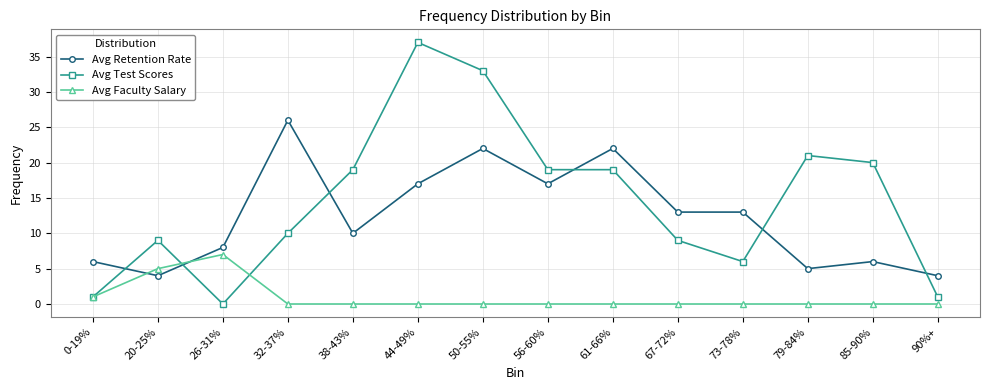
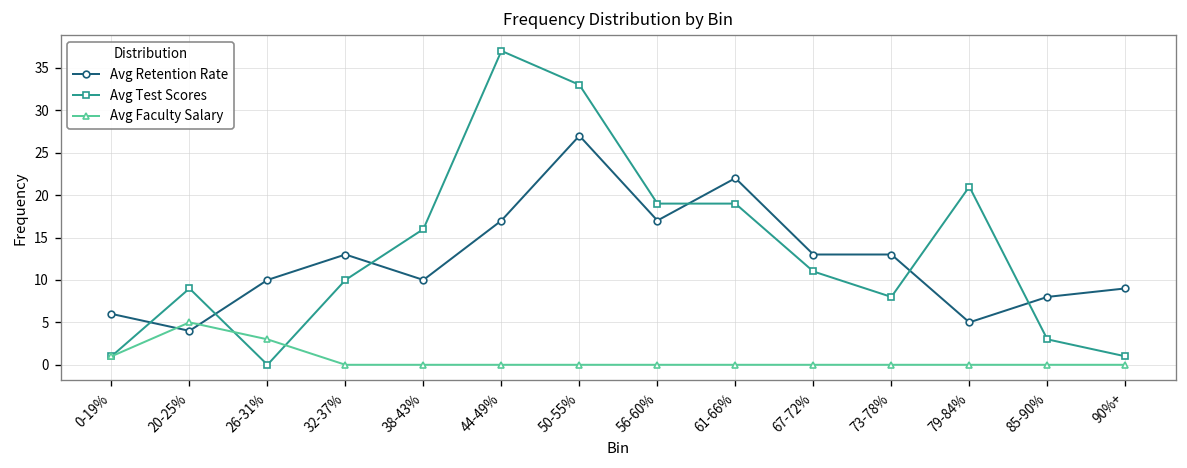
  {
    "Avg Retention Rate": {
      "0-19%": 6,
      "20-25%": 4,
-     "26-31%": 8,
-     "32-37%": 26,
+     "26-31%": 10,
+     "32-37%": 13,
      "38-43%": 10,
      "44-49%": 17,
-     "50-55%": 22,
+     "50-55%": 27,
      "56-60%": 17,
      "61-66%": 22,
      "67-72%": 13,
      "73-78%": 13,
      "79-84%": 5,
-     "85-90%": 6,
-     "90%+": 4
+     "85-90%": 8,
+     "90%+": 9
    },
    "Avg Test Scores": {
      "20-25%": 9,
      "26-31%": 0,
      "32-37%": 10,
-     "38-43%": 19,
+     "38-43%": 16,
      "44-49%": 37,
      "50-55%": 33,
      "56-60%": 19,
      "61-66%": 19,
-     "67-72%": 9,
-     "73-78%": 6,
+     "67-72%": 11,
+     "73-78%": 8,
      "79-84%": 21,
-     "85-90%": 20,
+     "85-90%": 3,
      "90%+": 1
    },
    "Avg Faculty Salary": {
      "20-25%": 5,
-     "26-31%": 7,
+     "26-31%": 3,
      "32-37%": 0,
      "38-43%": 0,
      "44-49%": 0,
      "50-55%": 0,
      "56-60%": 0,
      "61-66%": 0,
      "67-72%": 0,
      "73-78%": 0,
      "79-84%": 0,
      "85-90%": 0,
      "90%+": 0
    }
  }
